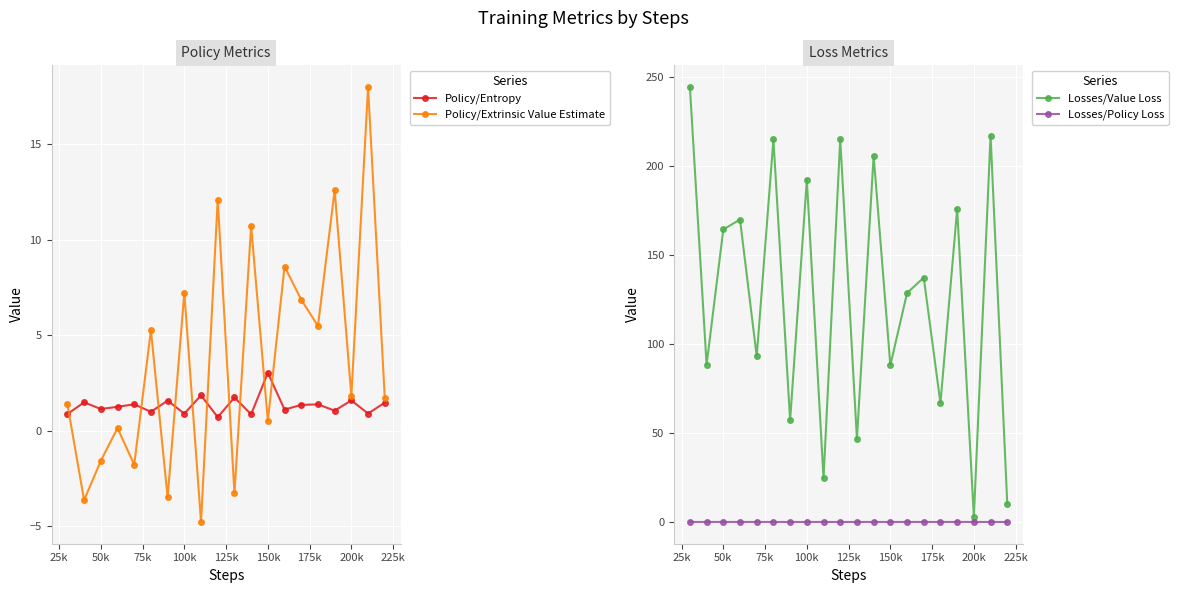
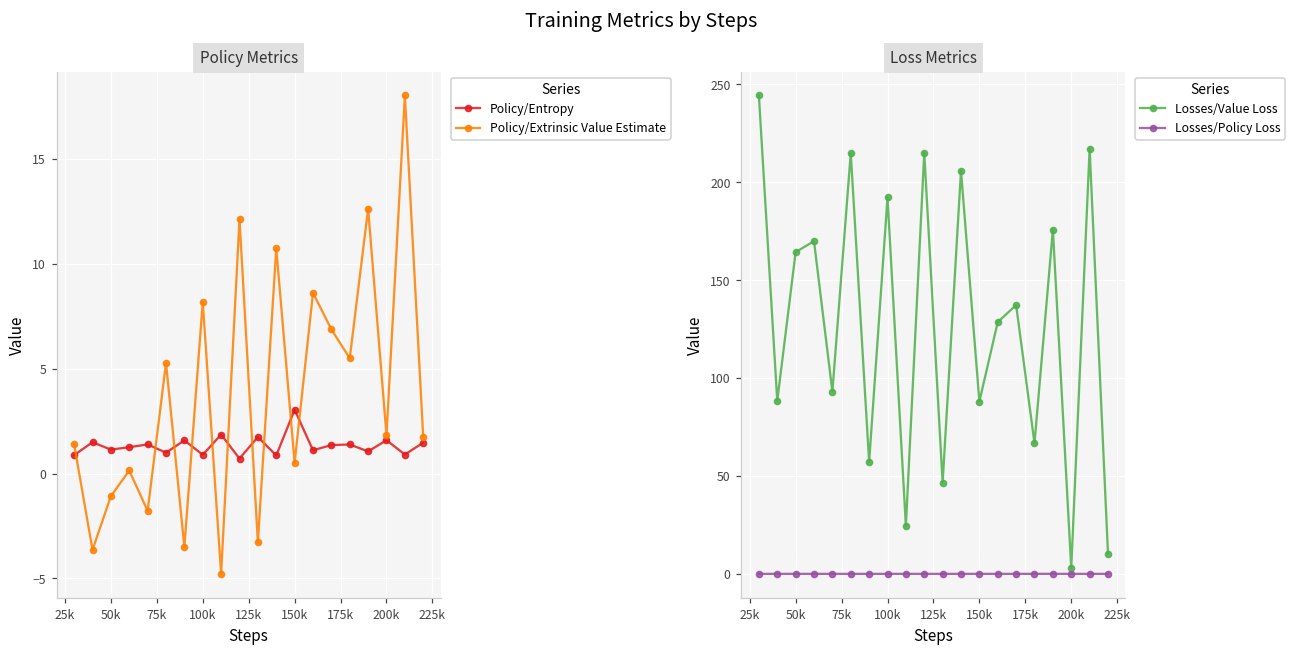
  {
    "Policy Metrics": {
      "Policy/Entropy": {
        "50k": 1.1,
        "100k": 0.9,
        "150k": 3.0,
        "200k": 1.6
      },
      "Policy/Extrinsic Value Estimate": {
-       "50k": -1.6,
-       "100k": 7.2,
+       "50k": -1.1,
+       "100k": 8.2,
        "150k": 0.5,
        "200k": 1.8
      }
    },
    "Loss Metrics": {
      "Losses/Value Loss": {
        "50k": 164,
        "100k": 192,
        "150k": 88,
        "200k": 3
      },
      "Losses/Policy Loss": {
        "50k": 0,
        "100k": 0,
        "150k": 0,
        "200k": 0
      }
    }
  }
